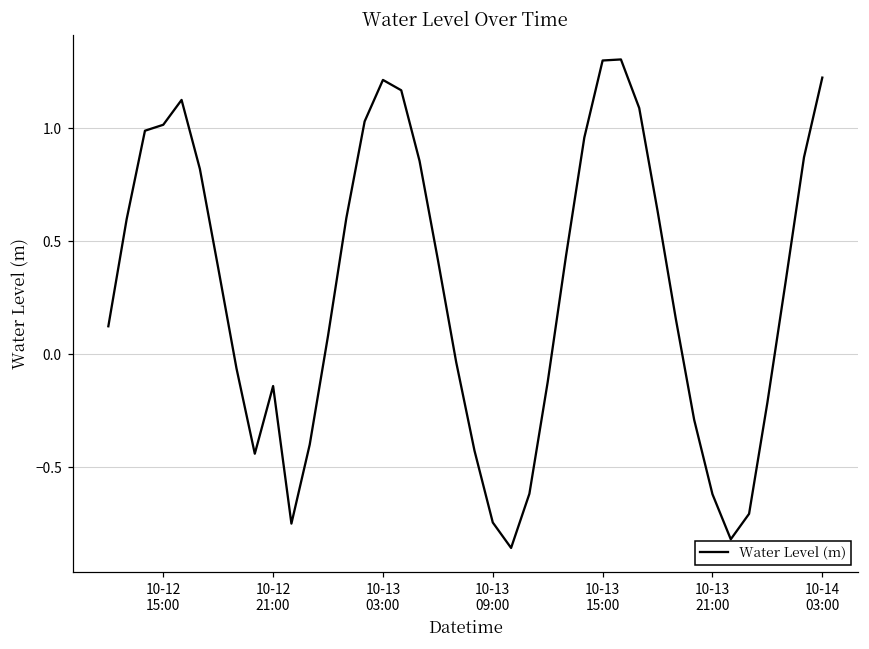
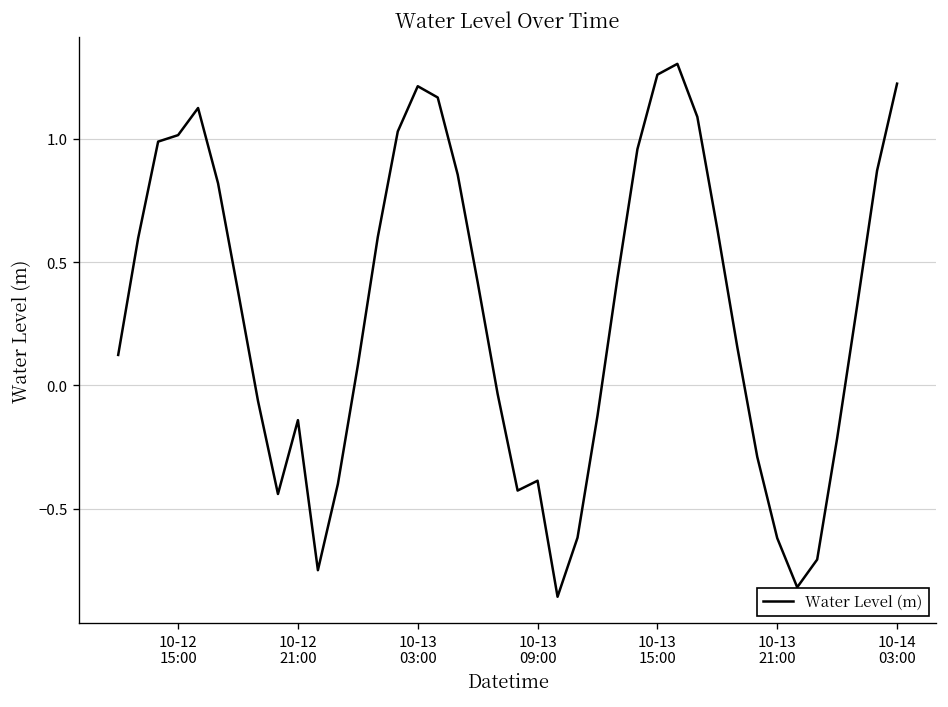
  {
    "10-12 15:00": 1.01,
    "10-12 21:00": -0.14,
    "10-13 03:00": 1.21,
-   "10-13 09:00": -0.74,
-   "10-13 15:00": 1.30,
+   "10-13 09:00": -0.39,
+   "10-13 15:00": 1.26,
    "10-13 21:00": -0.62,
    "10-14 03:00": 1.22
  }
